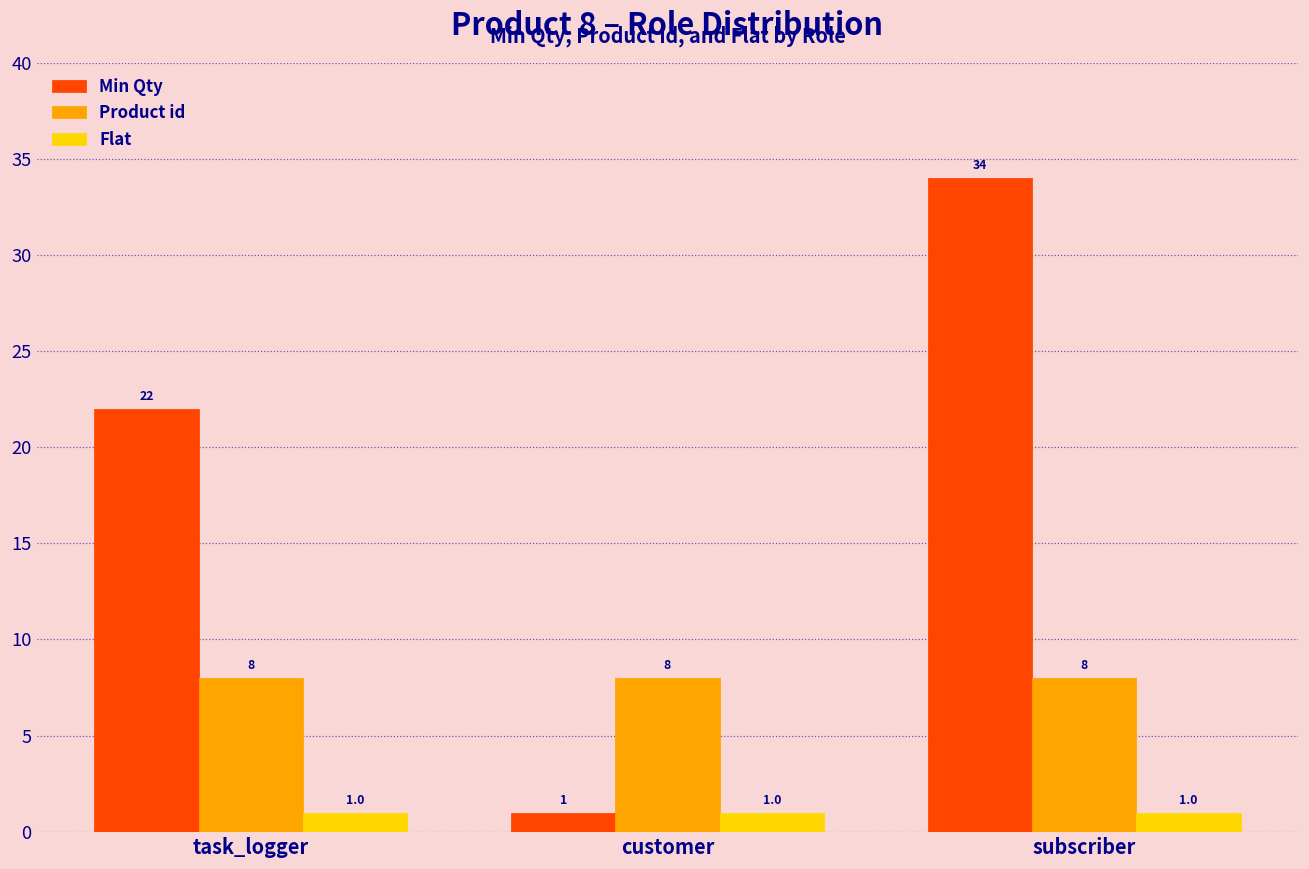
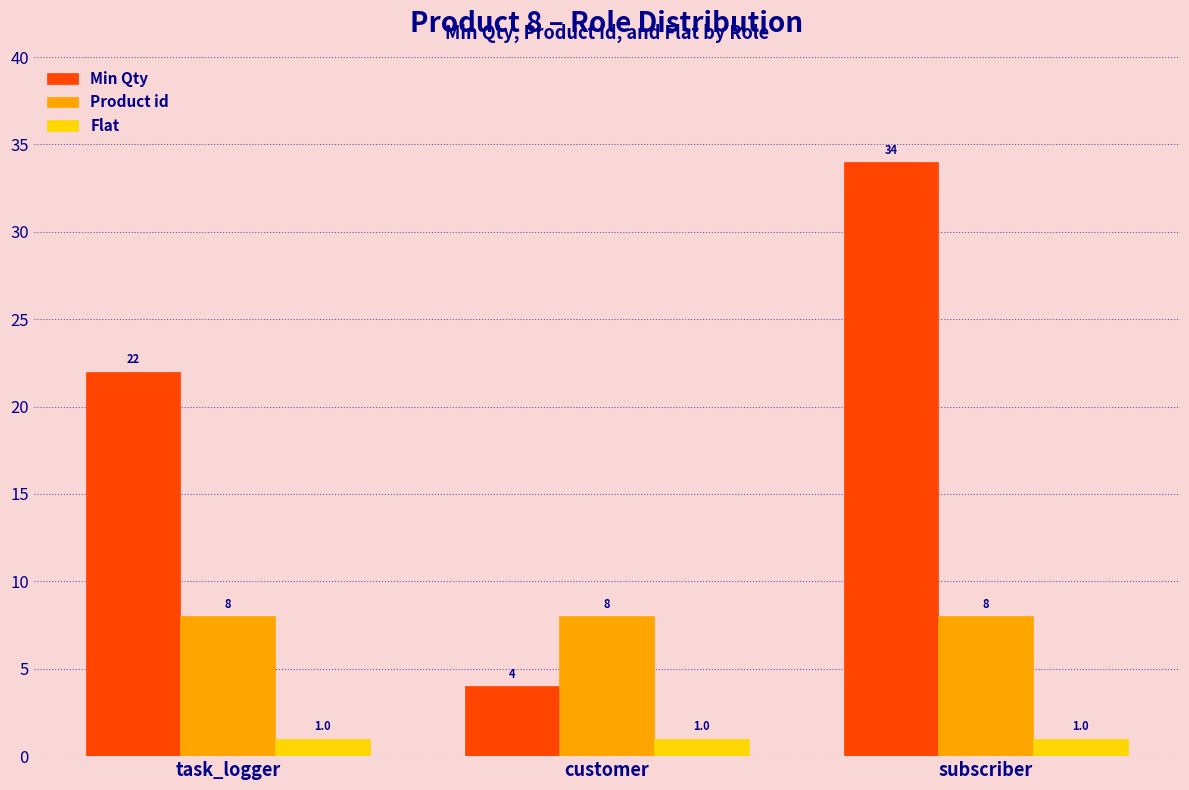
  {
    "Min Qty": {
      "task_logger": 22,
-     "customer": 1,
+     "customer": 4,
      "subscriber": 34
    }
  }
